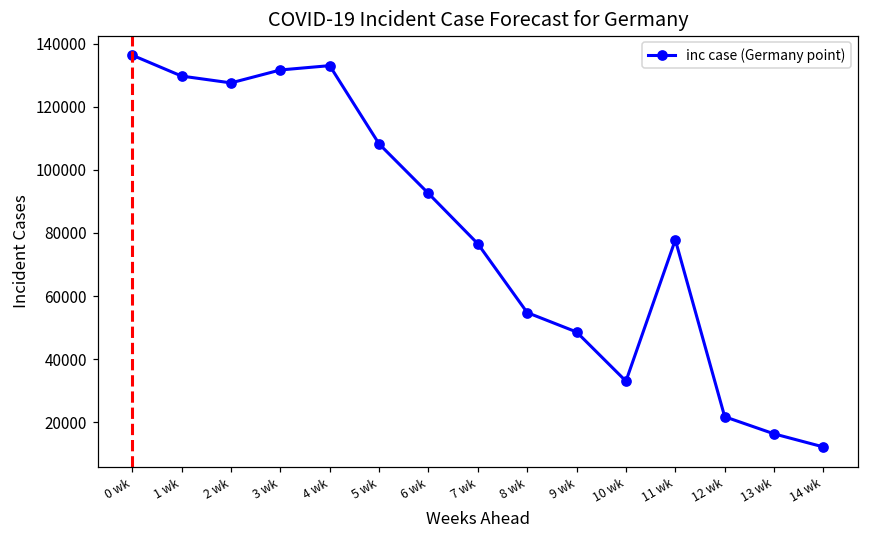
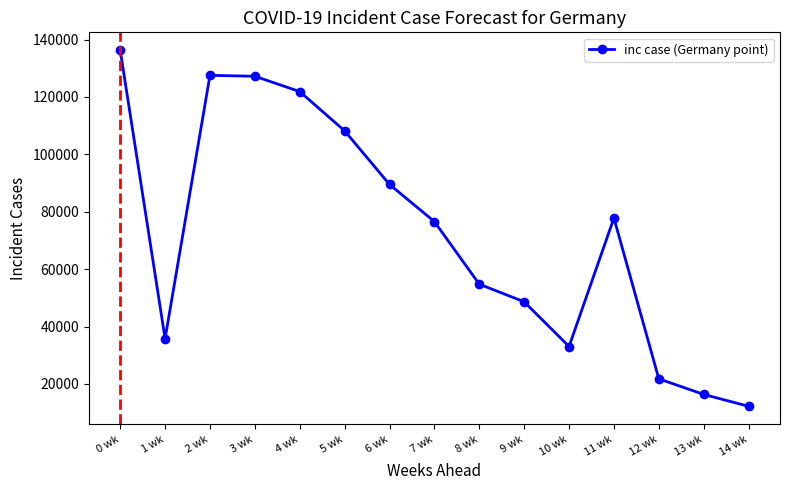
  {
    "0 wk": 136000,
-   "1 wk": 130000,
+   "1 wk": 36000,
    "2 wk": 128000,
-   "3 wk": 132000,
-   "4 wk": 133000,
+   "3 wk": 127000,
+   "4 wk": 122000,
    "5 wk": 108000,
-   "6 wk": 93000,
+   "6 wk": 90000,
    "7 wk": 77000,
    "8 wk": 55000,
    "9 wk": 49000,
    "10 wk": 33000,
    "11 wk": 78000,
    "12 wk": 22000,
    "13 wk": 16000,
    "14 wk": 12000
  }
